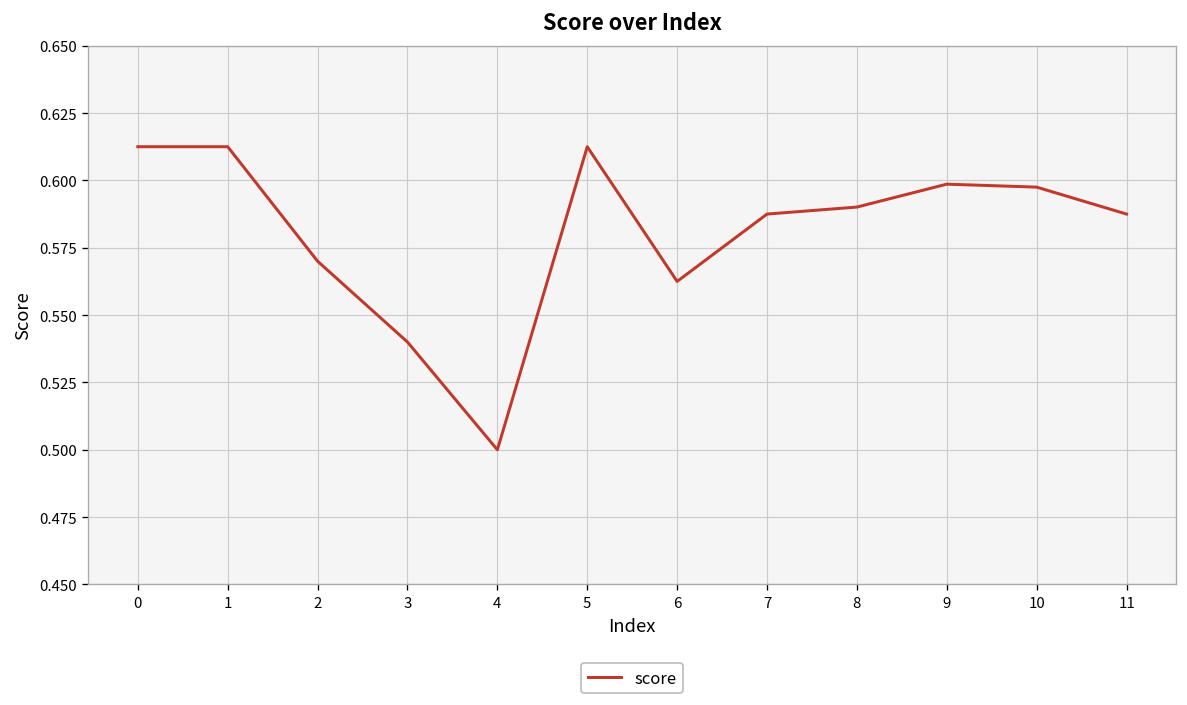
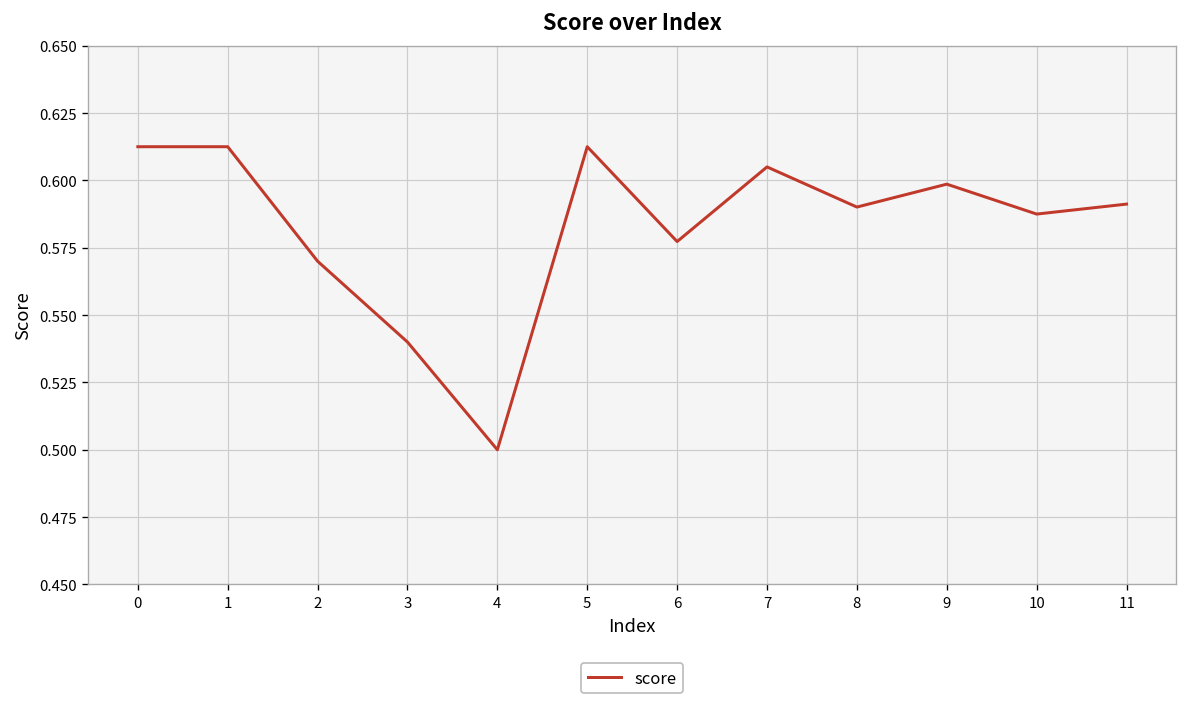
  {
    "0": 0.613,
    "1": 0.613,
    "2": 0.570,
    "3": 0.540,
    "4": 0.500,
    "5": 0.613,
-   "6": 0.563,
-   "7": 0.588,
+   "6": 0.577,
+   "7": 0.605,
    "8": 0.590,
    "9": 0.599,
-   "10": 0.598,
-   "11": 0.588
+   "10": 0.588,
+   "11": 0.591
  }
